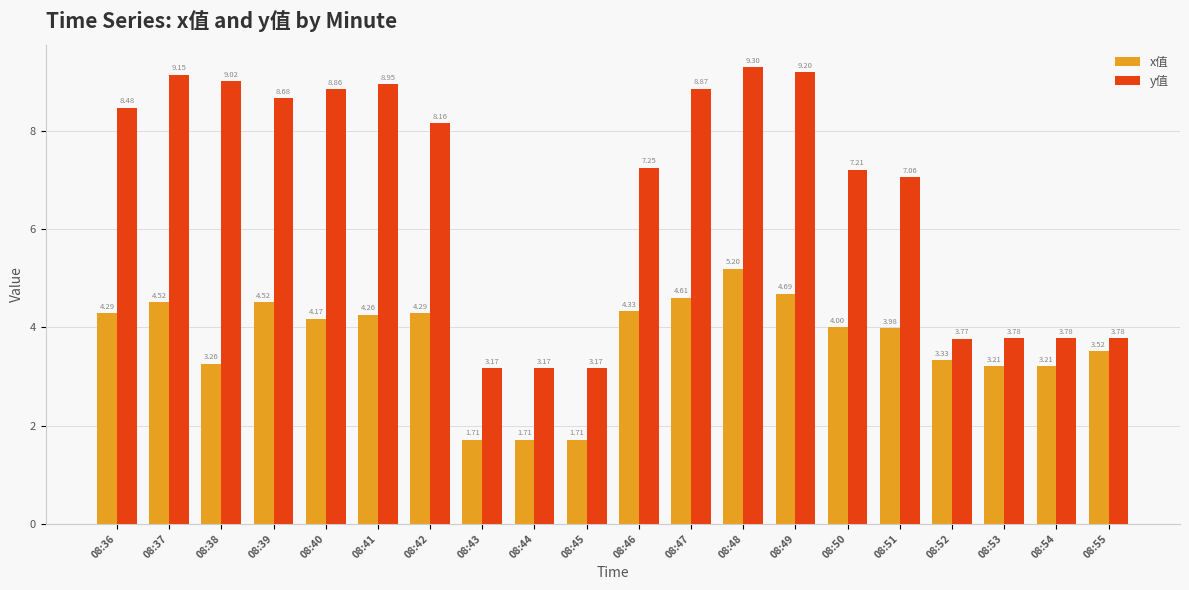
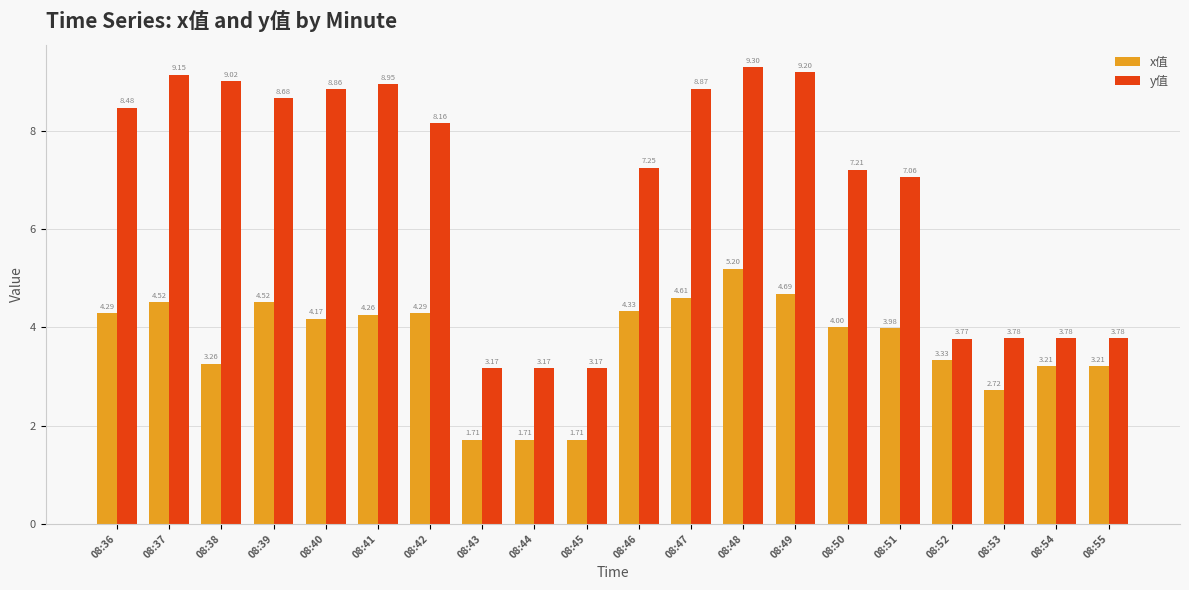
  {
    "x值": {
      "08:36": 4.29,
      "08:37": 4.52,
      "08:38": 3.26,
      "08:39": 4.52,
      "08:40": 4.17,
      "08:41": 4.26,
      "08:42": 4.29,
      "08:43": 1.71,
      "08:44": 1.71,
      "08:45": 1.71,
      "08:46": 4.33,
      "08:47": 4.61,
      "08:48": 5.20,
      "08:49": 4.69,
      "08:50": 4.00,
      "08:51": 3.98,
      "08:52": 3.33,
-     "08:53": 3.21,
+     "08:53": 2.72,
      "08:54": 3.21,
-     "08:55": 3.52
+     "08:55": 3.21
    },
    "y值": {
      "08:36": 8.48,
      "08:37": 9.15,
      "08:38": 9.02,
      "08:39": 8.68,
      "08:40": 8.86,
      "08:41": 8.95,
      "08:42": 8.16,
      "08:43": 3.17,
      "08:44": 3.17,
      "08:45": 3.17,
      "08:46": 7.25,
      "08:47": 8.87,
      "08:48": 9.30,
      "08:49": 9.20,
      "08:50": 7.21,
      "08:51": 7.06,
      "08:52": 3.77,
      "08:53": 3.78,
      "08:54": 3.78,
      "08:55": 3.78
    }
  }
